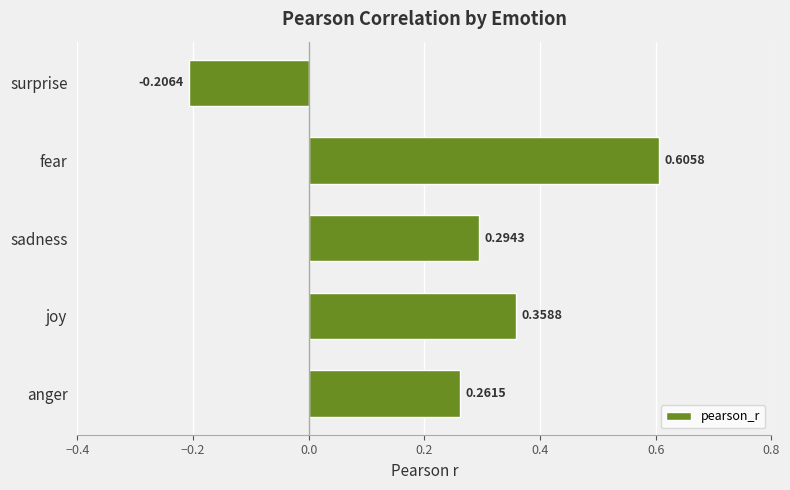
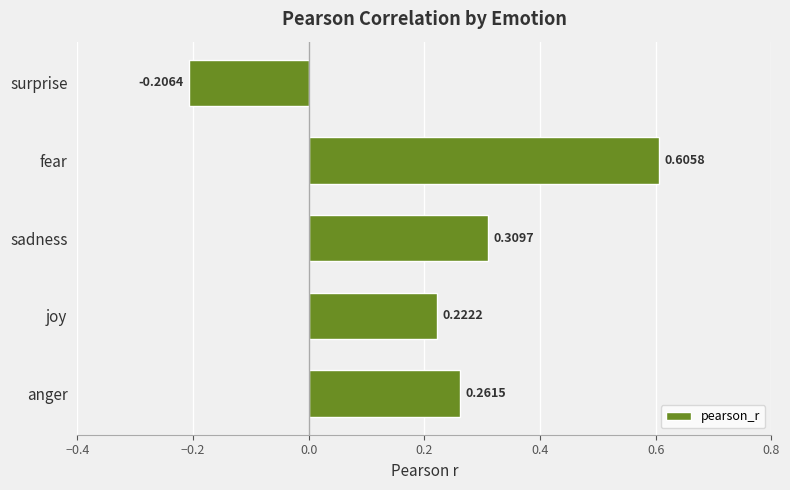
  {
    "surprise": -0.2064,
    "fear": 0.6058,
-   "sadness": 0.2943,
-   "joy": 0.3588,
+   "sadness": 0.3097,
+   "joy": 0.2222,
    "anger": 0.2615
  }
